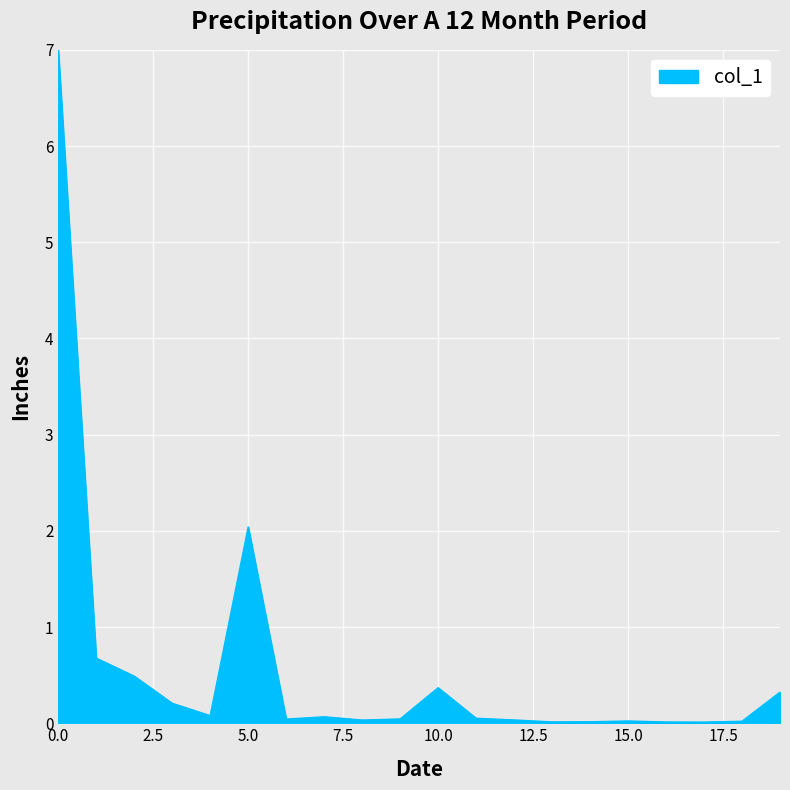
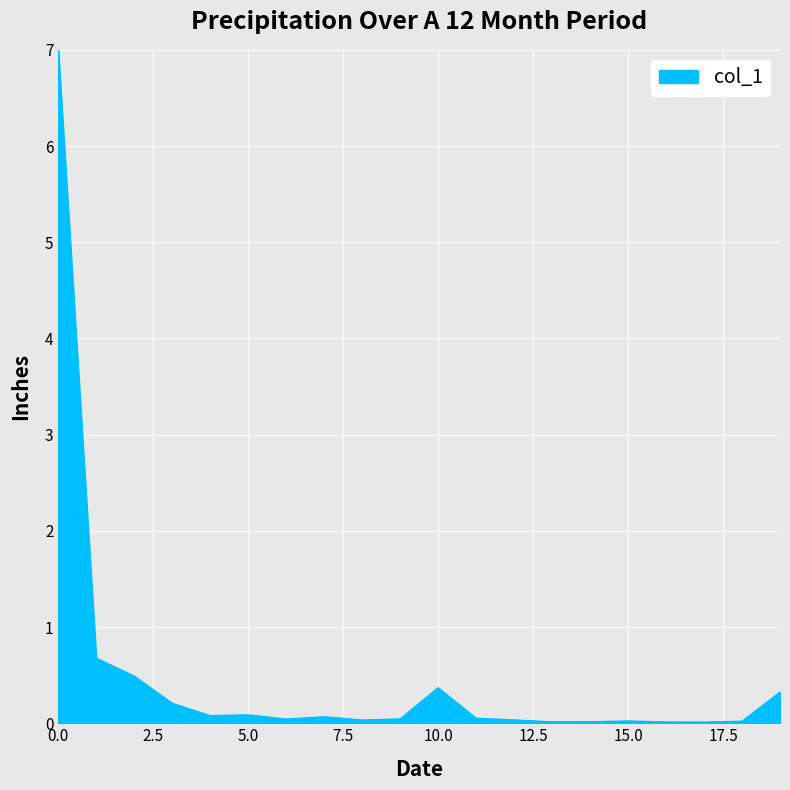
  {
    "0.0": 7.0,
-   "5.0": 2.0,
+   "5.0": 0.1,
    "10.0": 0.4,
    "15.0": 0.0
  }
